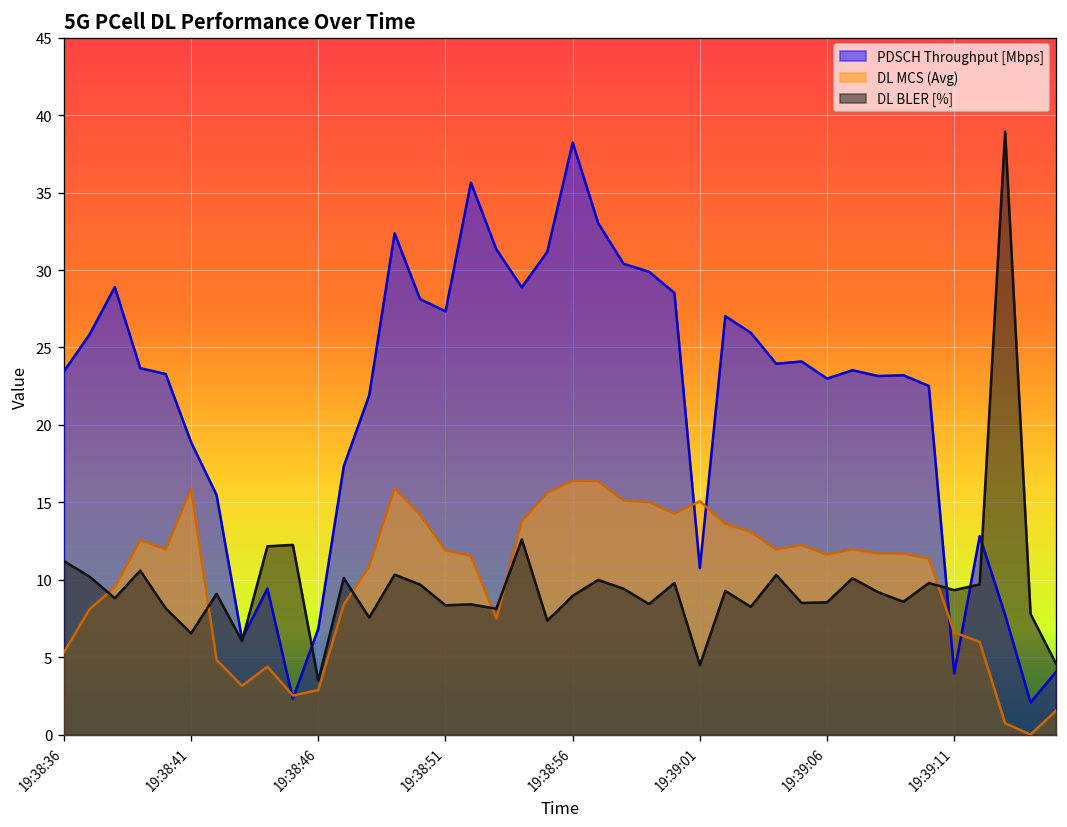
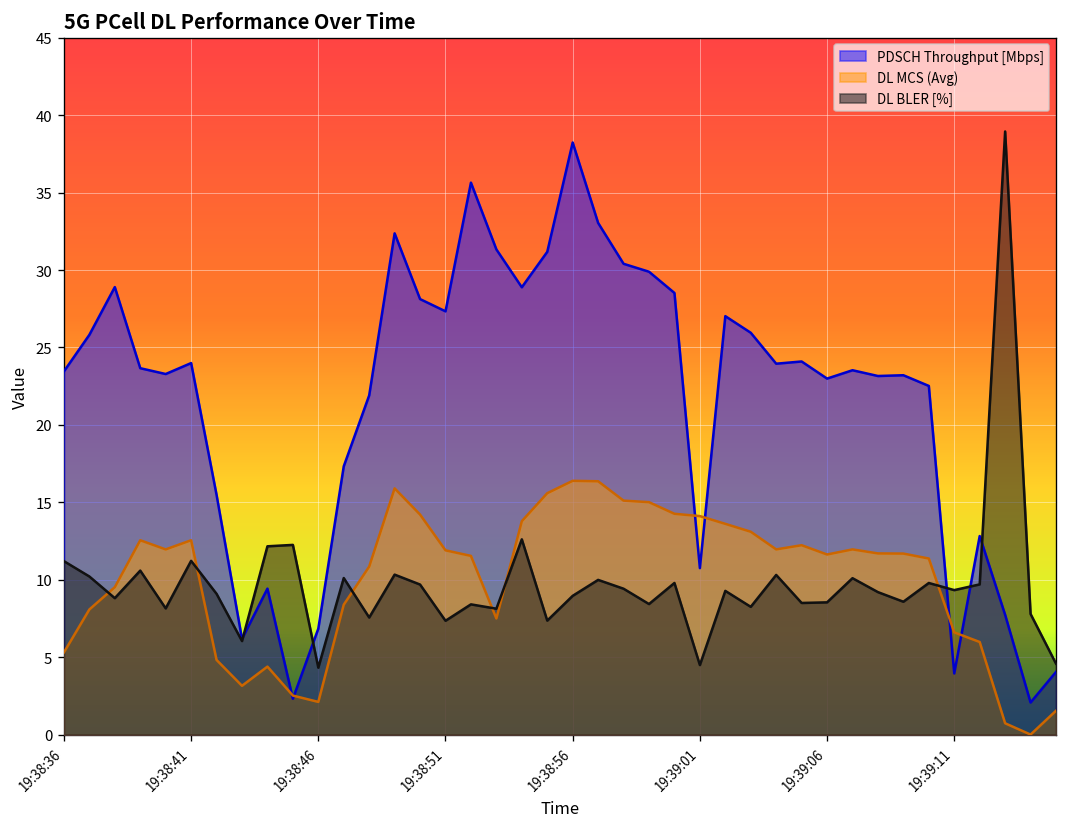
  {
    "PDSCH Throughput [Mbps]": {
      "19:38:36": 23.5,
-     "19:38:41": 18.9,
+     "19:38:41": 24.0,
      "19:38:46": 6.8,
      "19:38:51": 27.3,
      "19:38:56": 38.2,
      "19:39:01": 10.8,
      "19:39:06": 23.0,
      "19:39:11": 3.9
    },
    "DL MCS (Avg)": {
      "19:38:36": 5.3,
-     "19:38:41": 15.9,
-     "19:38:46": 2.9,
+     "19:38:41": 12.6,
+     "19:38:46": 2.1,
      "19:38:51": 11.9,
      "19:38:56": 16.4,
-     "19:39:01": 15.1,
+     "19:39:01": 14.1,
      "19:39:06": 11.6,
      "19:39:11": 6.6
    },
    "DL BLER [%]": {
      "19:38:36": 11.2,
-     "19:38:41": 6.5,
-     "19:38:46": 3.5,
-     "19:38:51": 8.4,
+     "19:38:41": 11.2,
+     "19:38:46": 4.3,
+     "19:38:51": 7.4,
      "19:38:56": 9.0,
      "19:39:01": 4.5,
      "19:39:06": 8.5,
      "19:39:11": 9.3
    }
  }
